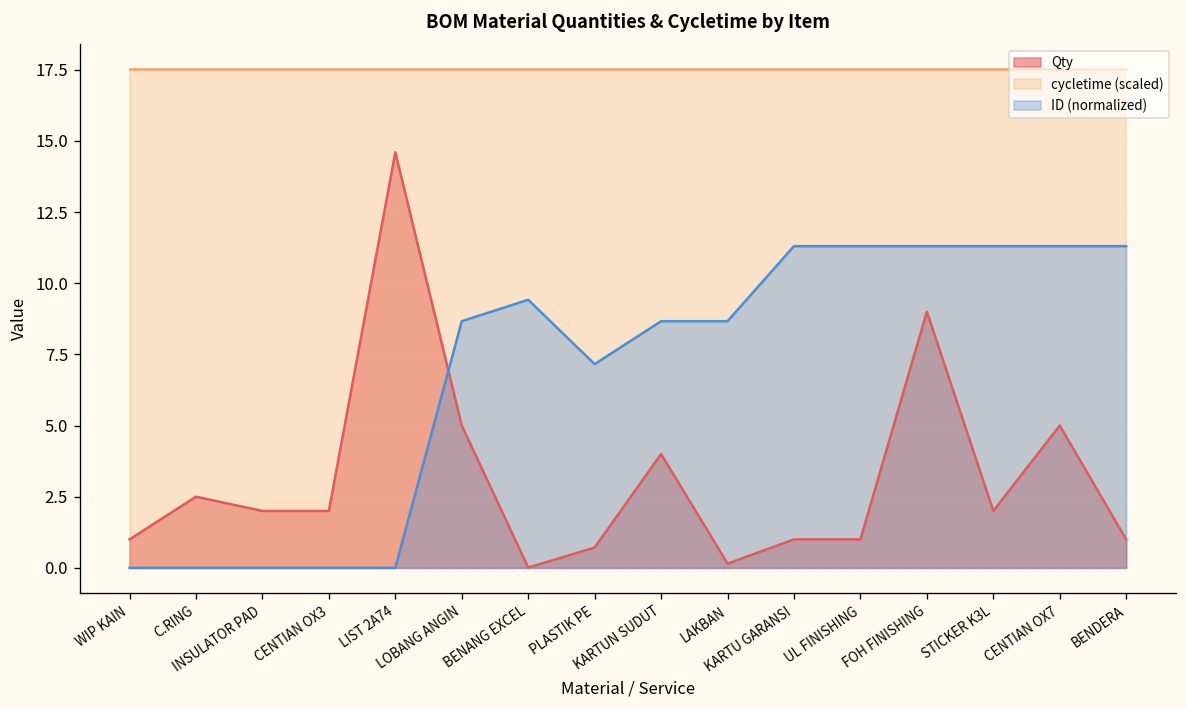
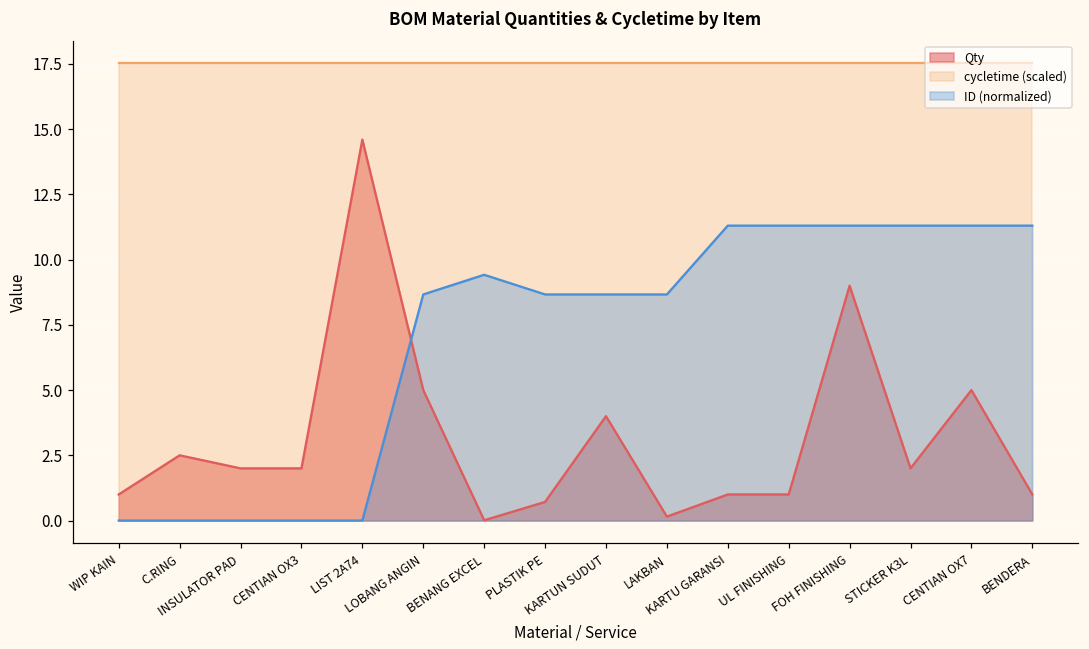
  {
    "Qty": {
      "WIP KAIN": 1.0,
      "C.RING": 2.5,
      "INSULATOR PAD": 2.0,
      "CENTIAN OX3": 2.0,
      "LIST 2A74": 14.6,
      "LOBANG ANGIN": 5.0,
      "BENANG EXCEL": 0.0,
      "PLASTIK PE": 0.7,
      "KARTUN SUDUT": 4.0,
      "LAKBAN": 0.2,
      "KARTU GARANSI": 1.0,
      "UL FINISHING": 1.0,
      "FOH FINISHING": 9.0,
      "STICKER K3L": 2.0,
      "CENTIAN OX7": 5.0,
      "BENDERA": 1.0
    },
    "cycletime (scaled)": {
      "WIP KAIN": 17.5,
      "C.RING": 17.5,
      "INSULATOR PAD": 17.5,
      "CENTIAN OX3": 17.5,
      "LIST 2A74": 17.5,
      "LOBANG ANGIN": 17.5,
      "BENANG EXCEL": 17.5,
      "PLASTIK PE": 17.5,
      "KARTUN SUDUT": 17.5,
      "LAKBAN": 17.5,
      "KARTU GARANSI": 17.5,
      "UL FINISHING": 17.5,
      "FOH FINISHING": 17.5,
      "STICKER K3L": 17.5
    },
    "ID (normalized)": {
      "WIP KAIN": 0.0,
      "C.RING": 0.0,
      "INSULATOR PAD": 0.0,
      "CENTIAN OX3": 0.0,
      "LIST 2A74": 0.0,
      "LOBANG ANGIN": 8.7,
      "BENANG EXCEL": 9.4,
-     "PLASTIK PE": 7.2,
+     "PLASTIK PE": 8.7,
      "KARTUN SUDUT": 8.7,
      "LAKBAN": 8.7,
      "KARTU GARANSI": 11.3,
      "UL FINISHING": 11.3,
      "FOH FINISHING": 11.3,
      "STICKER K3L": 11.3,
      "CENTIAN OX7": 11.3,
      "BENDERA": 11.3
    }
  }
